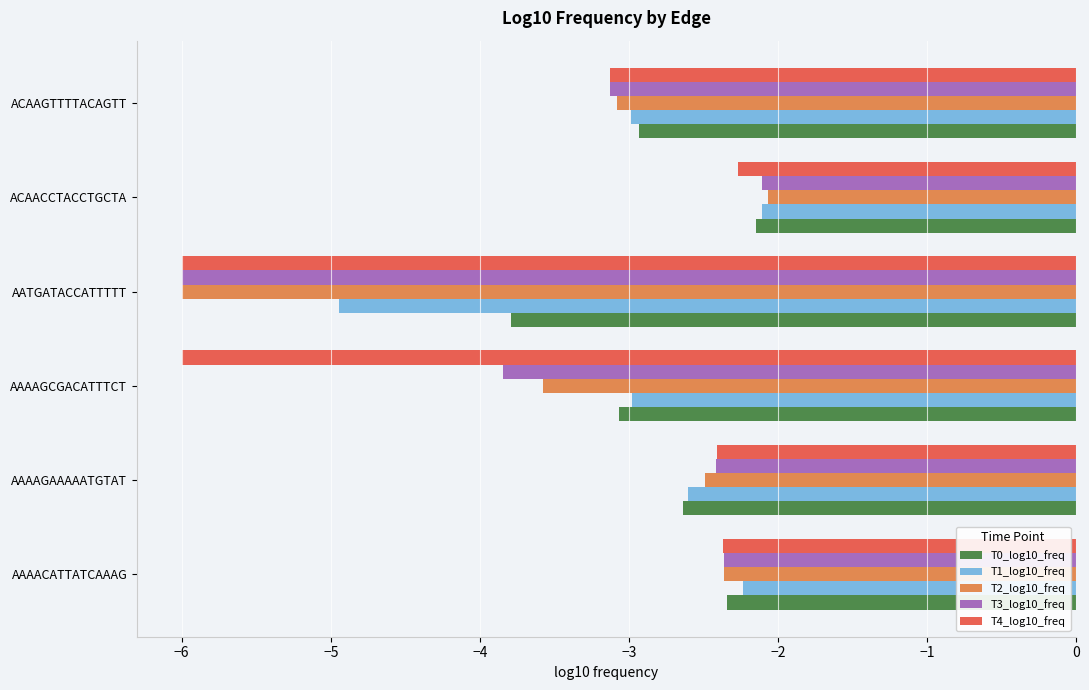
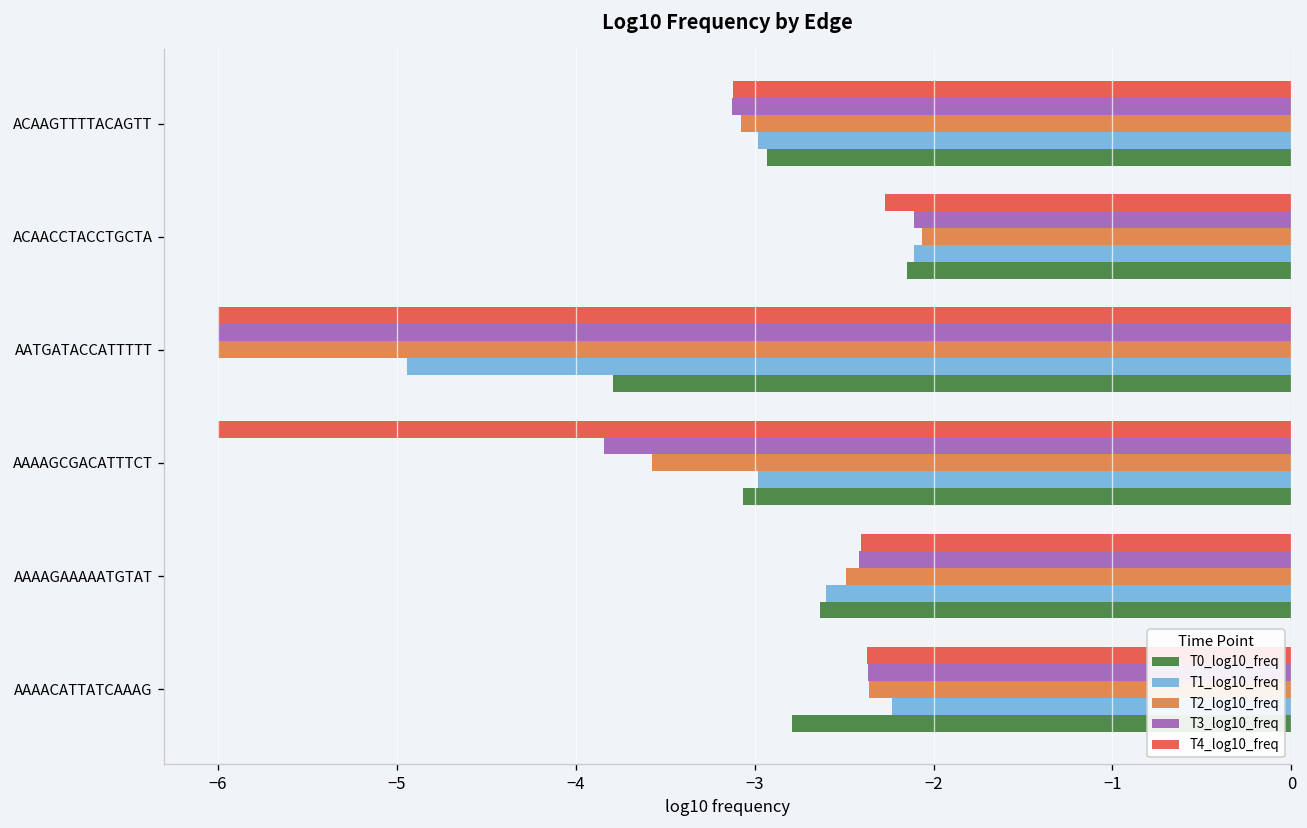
  {
    "T0_log10_freq": {
      "ACAAGTTTTACAGTT": -2.93,
      "ACAACCTACCTGCTA": -2.15,
      "AATGATACCATTTTT": -3.79,
      "AAAAGCGACATTTCT": -3.07,
      "AAAAGAAAAATGTAT": -2.64,
-     "AAAACATTATCAAAG": -2.34
+     "AAAACATTATCAAAG": -2.79
    },
    "T1_log10_freq": {
      "ACAAGTTTTACAGTT": -2.98,
      "ACAACCTACCTGCTA": -2.11,
      "AATGATACCATTTTT": -4.95,
      "AAAAGCGACATTTCT": -2.98,
      "AAAAGAAAAATGTAT": -2.60,
      "AAAACATTATCAAAG": -2.23
    },
    "T3_log10_freq": {
      "ACAAGTTTTACAGTT": -3.13,
      "ACAACCTACCTGCTA": -2.11,
      "AATGATACCATTTTT": -6.00,
      "AAAAGCGACATTTCT": -3.85,
      "AAAAGAAAAATGTAT": -2.42,
      "AAAACATTATCAAAG": -2.36
    }
  }
